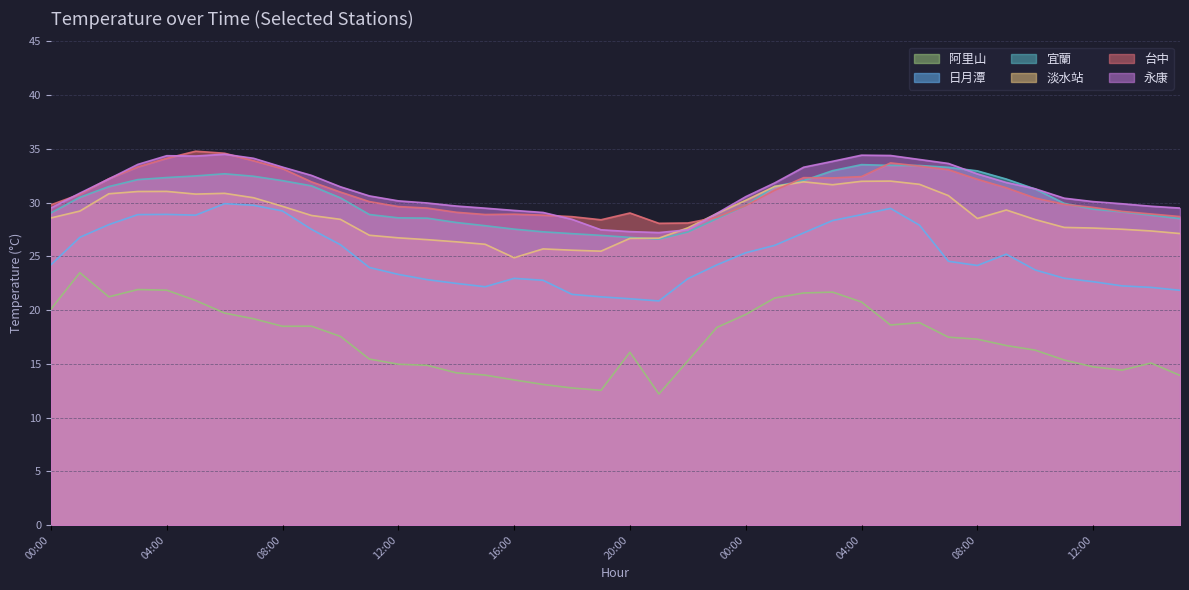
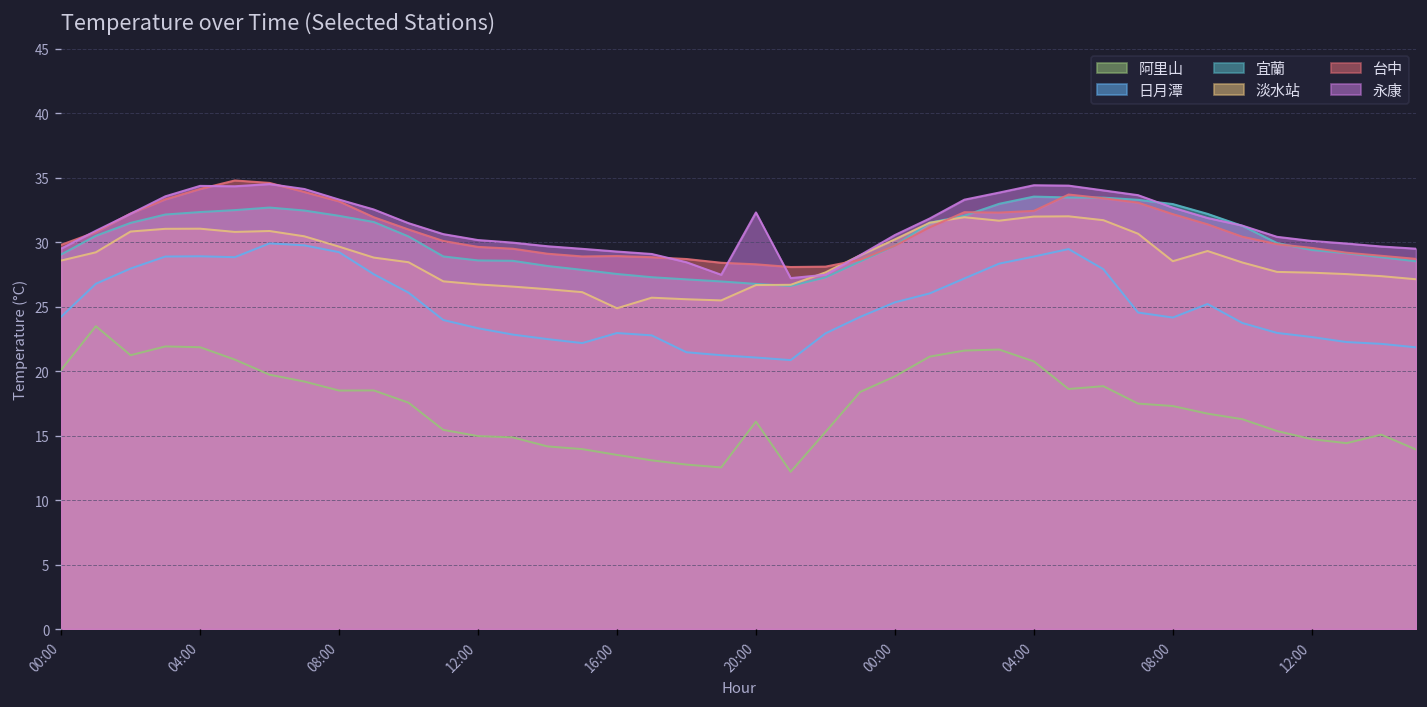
  {
    "阿里山": {
      "16:00": 13.5,
      "20:00": 16.1
    },
    "淡水站": {
      "16:00": 24.9
    },
    "台中": {
      "16:00": 28.9,
-     "20:00": 29.0
+     "20:00": 28.3
    },
    "永康": {
      "16:00": 29.3,
-     "20:00": 27.3
+     "20:00": 32.3
    }
  }
